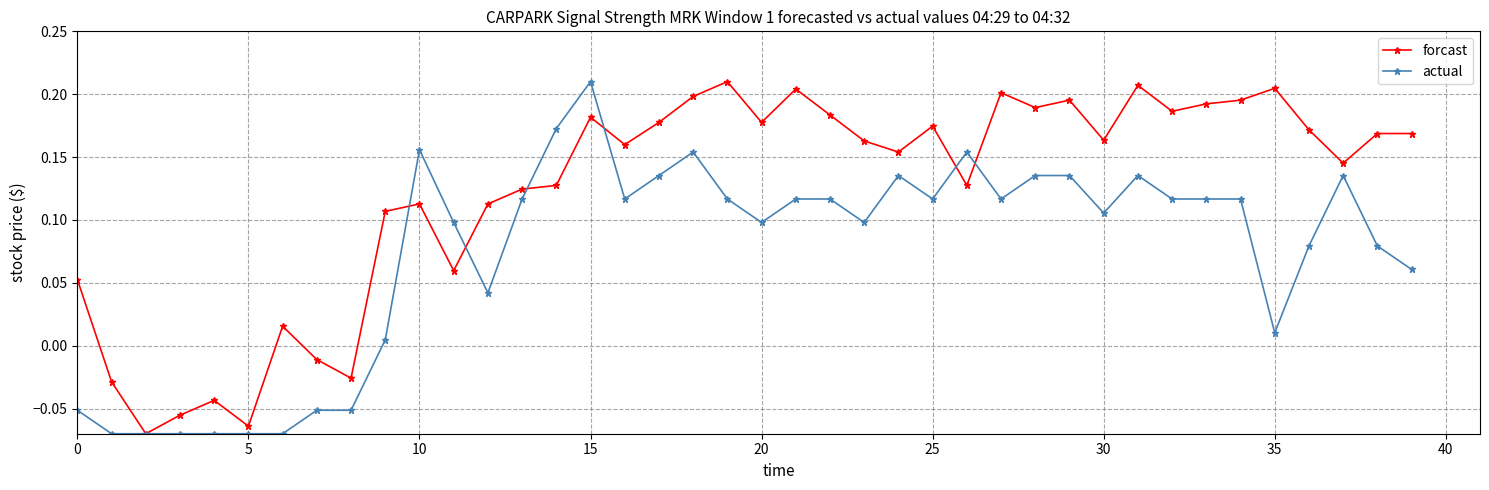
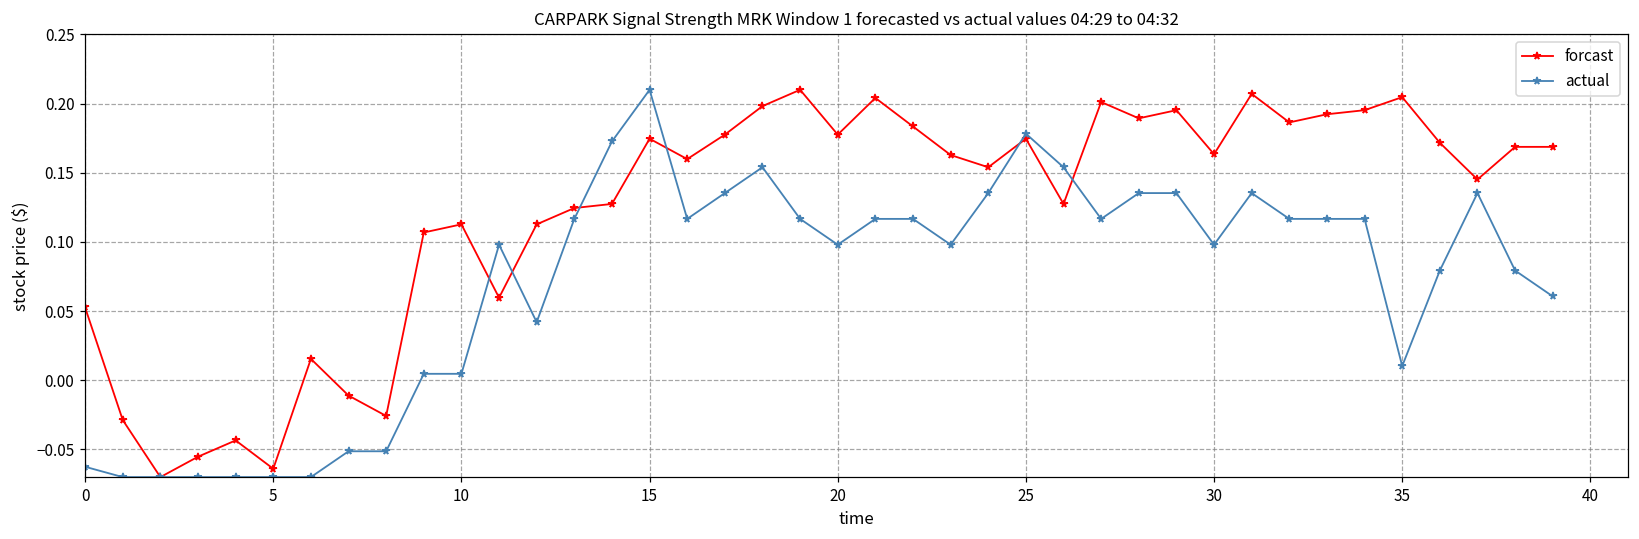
  {
    "forcast": {
      "0": 0.053,
      "5": -0.064,
      "10": 0.113,
-     "15": 0.182,
+     "15": 0.175,
      "20": 0.178,
      "25": 0.175,
      "30": 0.163,
      "35": 0.205
    },
    "actual": {
-     "0": -0.051,
+     "0": -0.063,
      "5": -0.070,
-     "10": 0.156,
+     "10": 0.005,
      "15": 0.210,
      "20": 0.098,
-     "25": 0.117,
-     "30": 0.105,
+     "25": 0.178,
+     "30": 0.098,
      "35": 0.010
    }
  }
